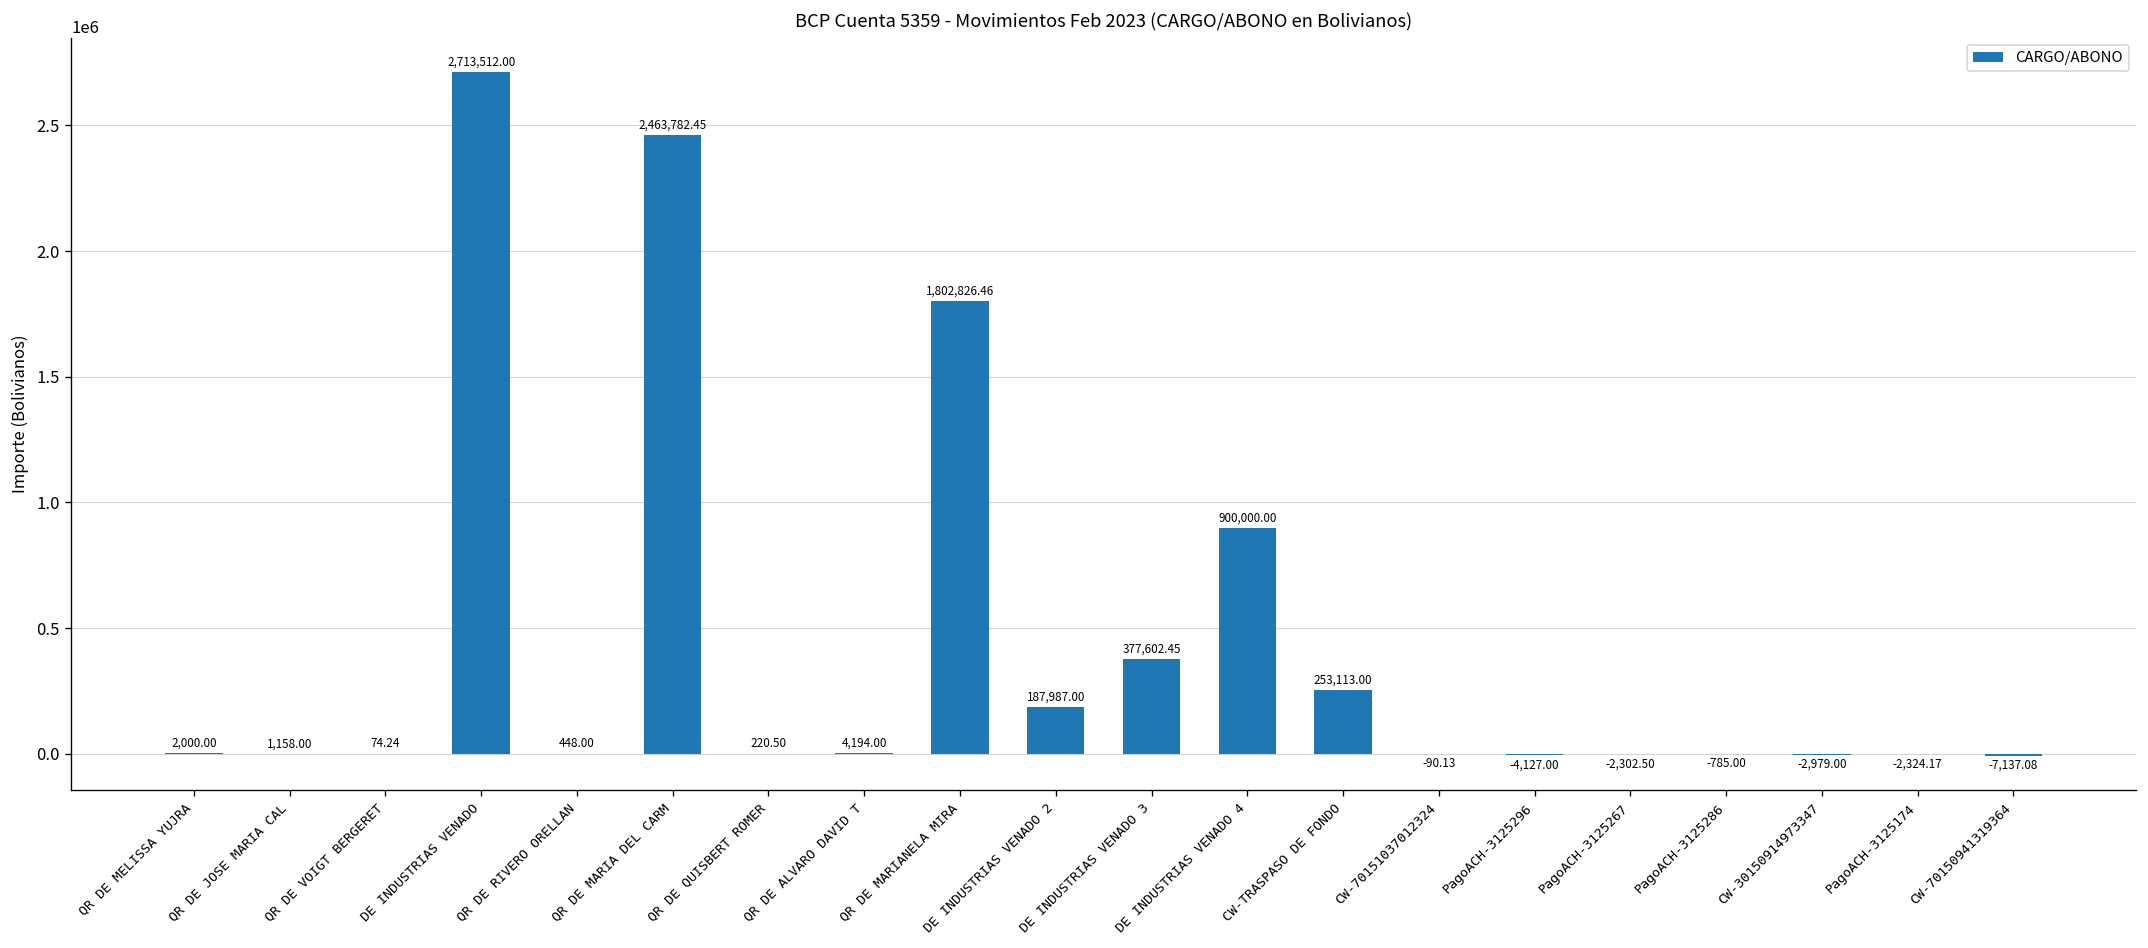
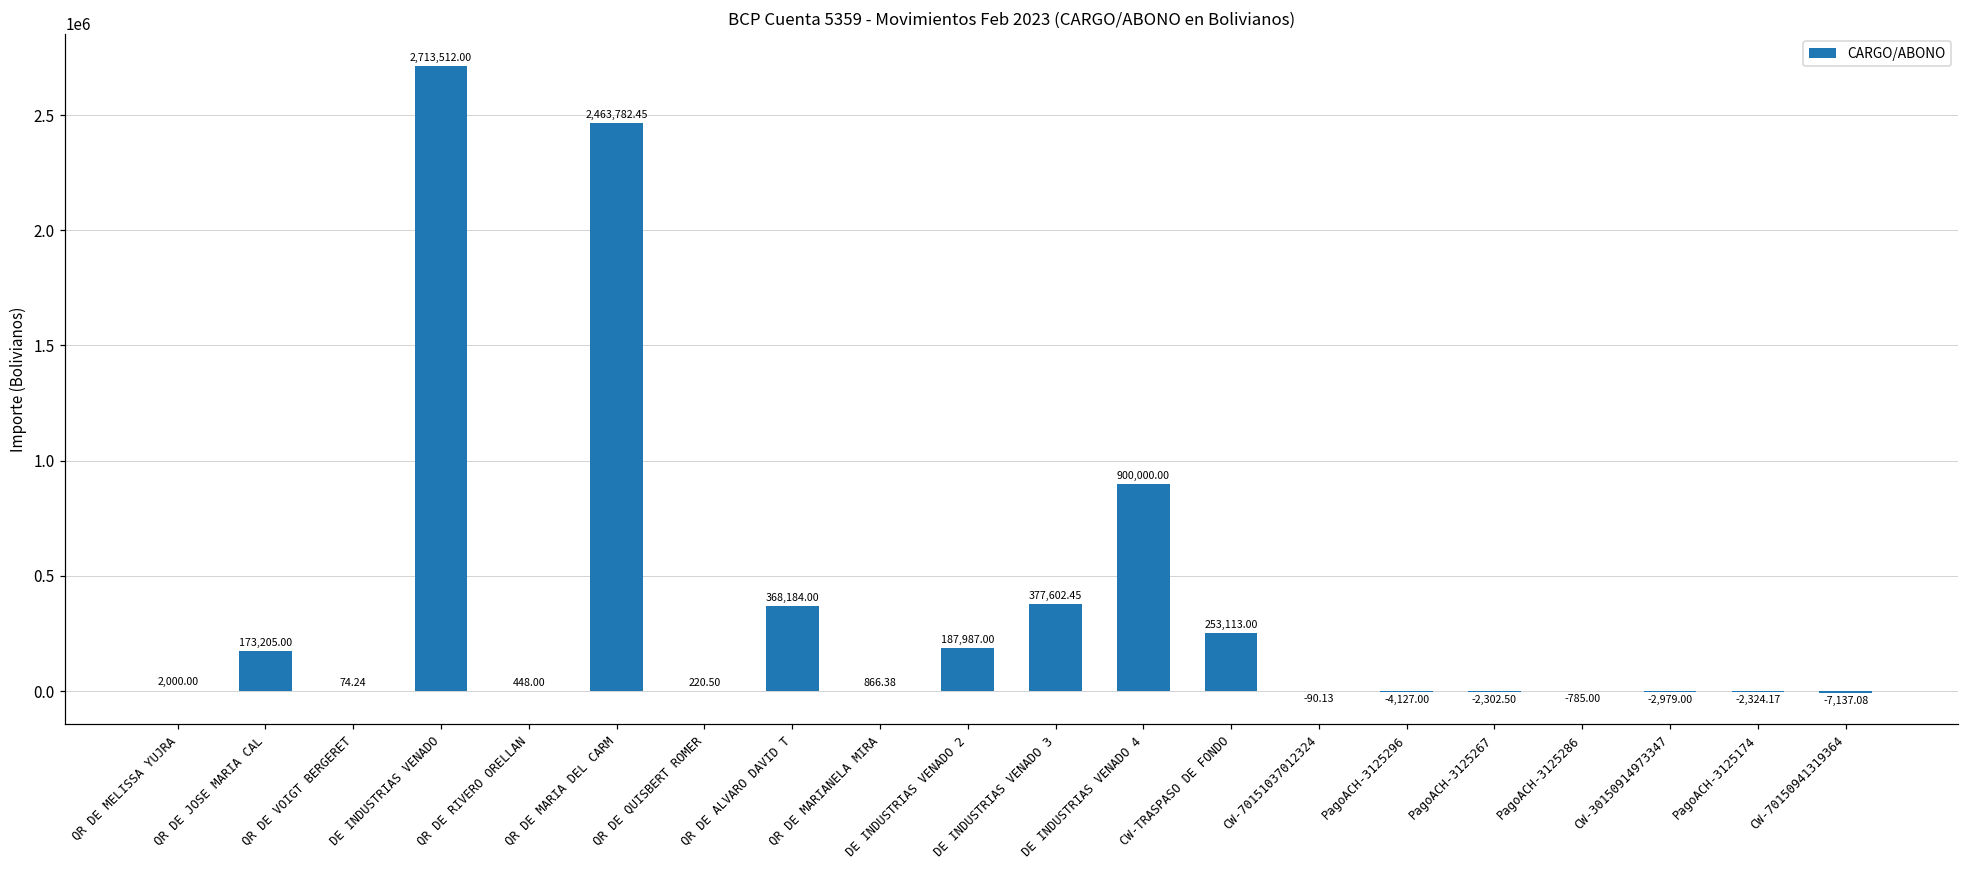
  {
    "QR DE MELISSA YUJRA": "2,000.00",
-   "QR DE JOSE MARIA CAL": "1,158.00",
+   "QR DE JOSE MARIA CAL": "173,205.00",
    "QR DE VOIGT BERGERET": "74.24",
    "DE INDUSTRIAS VENADO": "2,713,512.00",
    "QR DE RIVERO ORELLAN": "448.00",
    "QR DE MARIA DEL CARM": "2,463,782.45",
    "QR DE QUISBERT ROMER": "220.50",
-   "QR DE ALVARO DAVID T": "4,194.00",
-   "QR DE MARIANELA MIRA": "1,802,826.46",
+   "QR DE ALVARO DAVID T": "368,184.00",
+   "QR DE MARIANELA MIRA": "866.38",
    "DE INDUSTRIAS VENADO 2": "187,987.00",
    "DE INDUSTRIAS VENADO 3": "377,602.45",
    "DE INDUSTRIAS VENADO 4": "900,000.00",
    "CW-TRASPASO DE FONDO": "253,113.00",
    "CW-70151037012324": "-90.13",
    "PagoACH-3125296": "-4,127.00",
    "PagoACH-3125267": "-2,302.50",
    "PagoACH-3125286": "-785.00",
    "CW-30150914973347": "-2,979.00",
    "PagoACH-3125174": "-2,324.17",
    "CW-70150941319364": "-7,137.08"
  }
